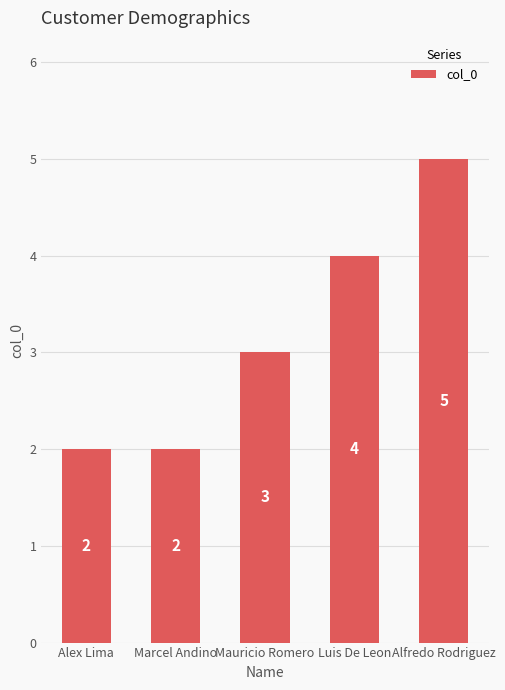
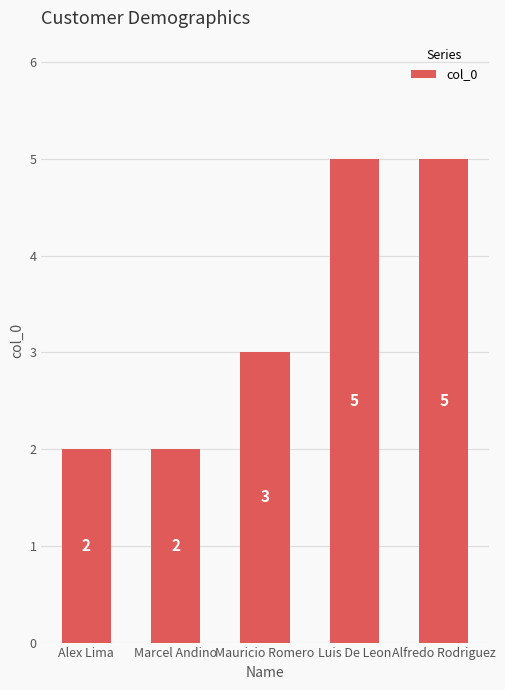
  {
    "Alex Lima": 2,
    "Marcel Andino": 2,
    "Mauricio Romero": 3,
-   "Luis De Leon": 4,
+   "Luis De Leon": 5,
    "Alfredo Rodriguez": 5
  }
